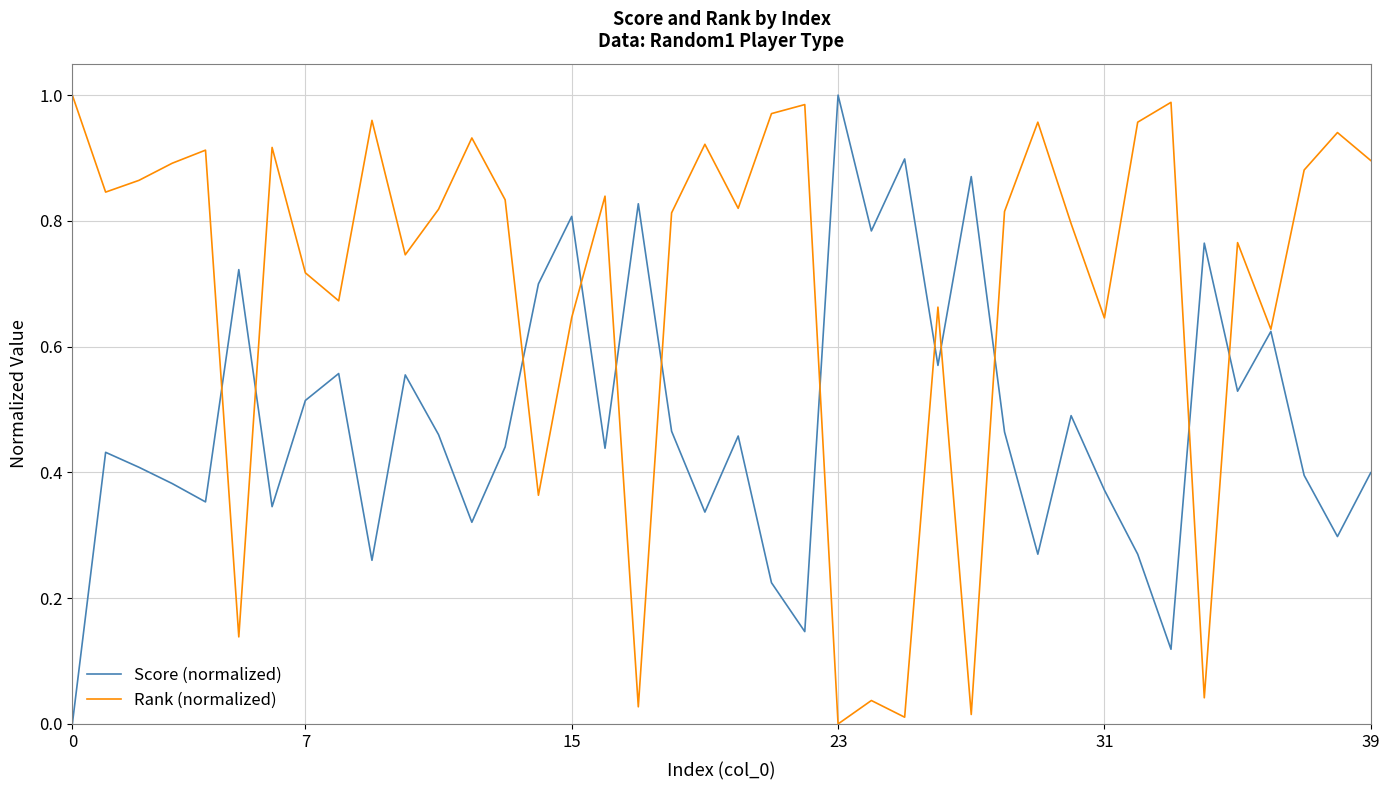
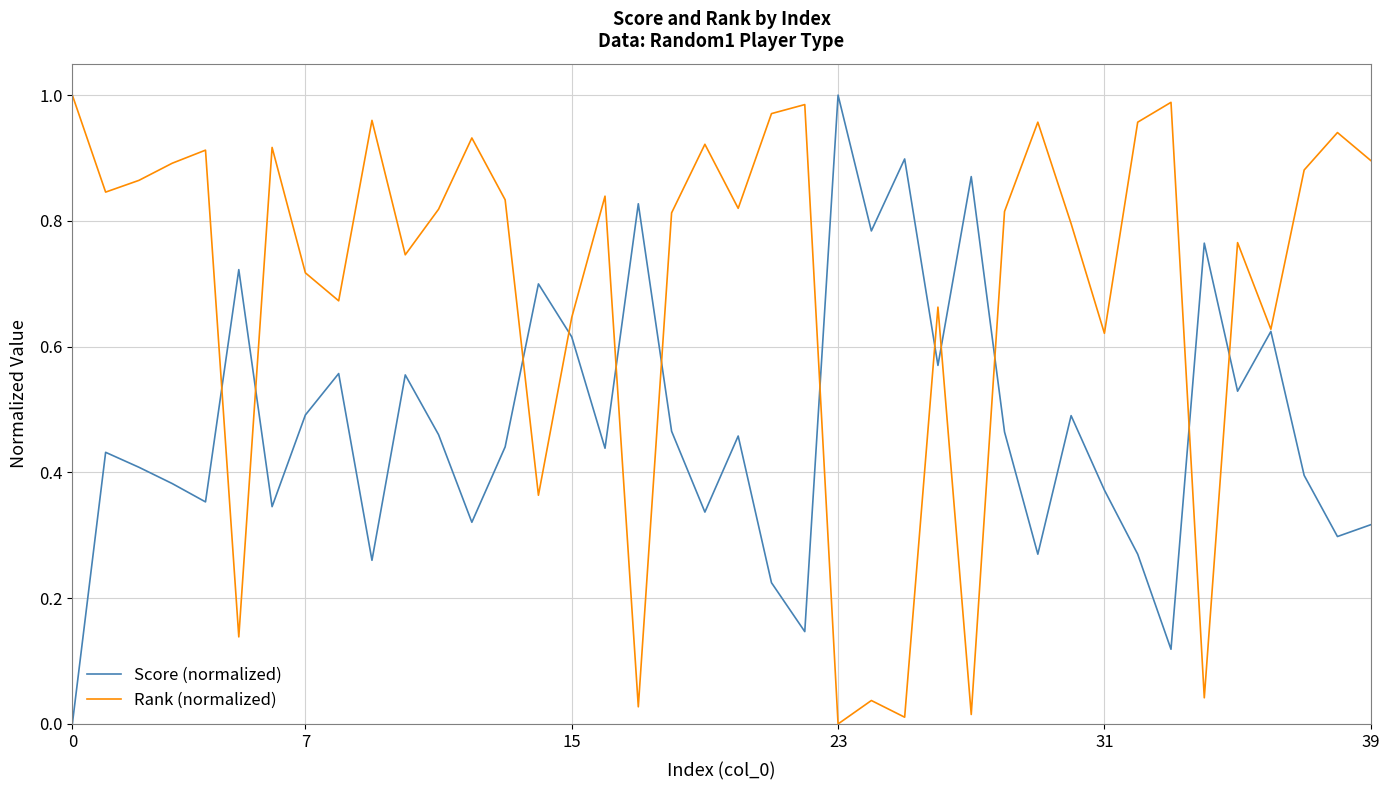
  {
    "Score (normalized)": {
      "0": 0.00,
-     "7": 0.51,
-     "15": 0.81,
+     "7": 0.49,
+     "15": 0.62,
      "23": 1.00,
      "31": 0.37,
-     "39": 0.40
+     "39": 0.32
    },
    "Rank (normalized)": {
      "0": 1.00,
      "7": 0.72,
      "15": 0.65,
      "23": 0.00,
-     "31": 0.65,
+     "31": 0.62,
      "39": 0.90
    }
  }
